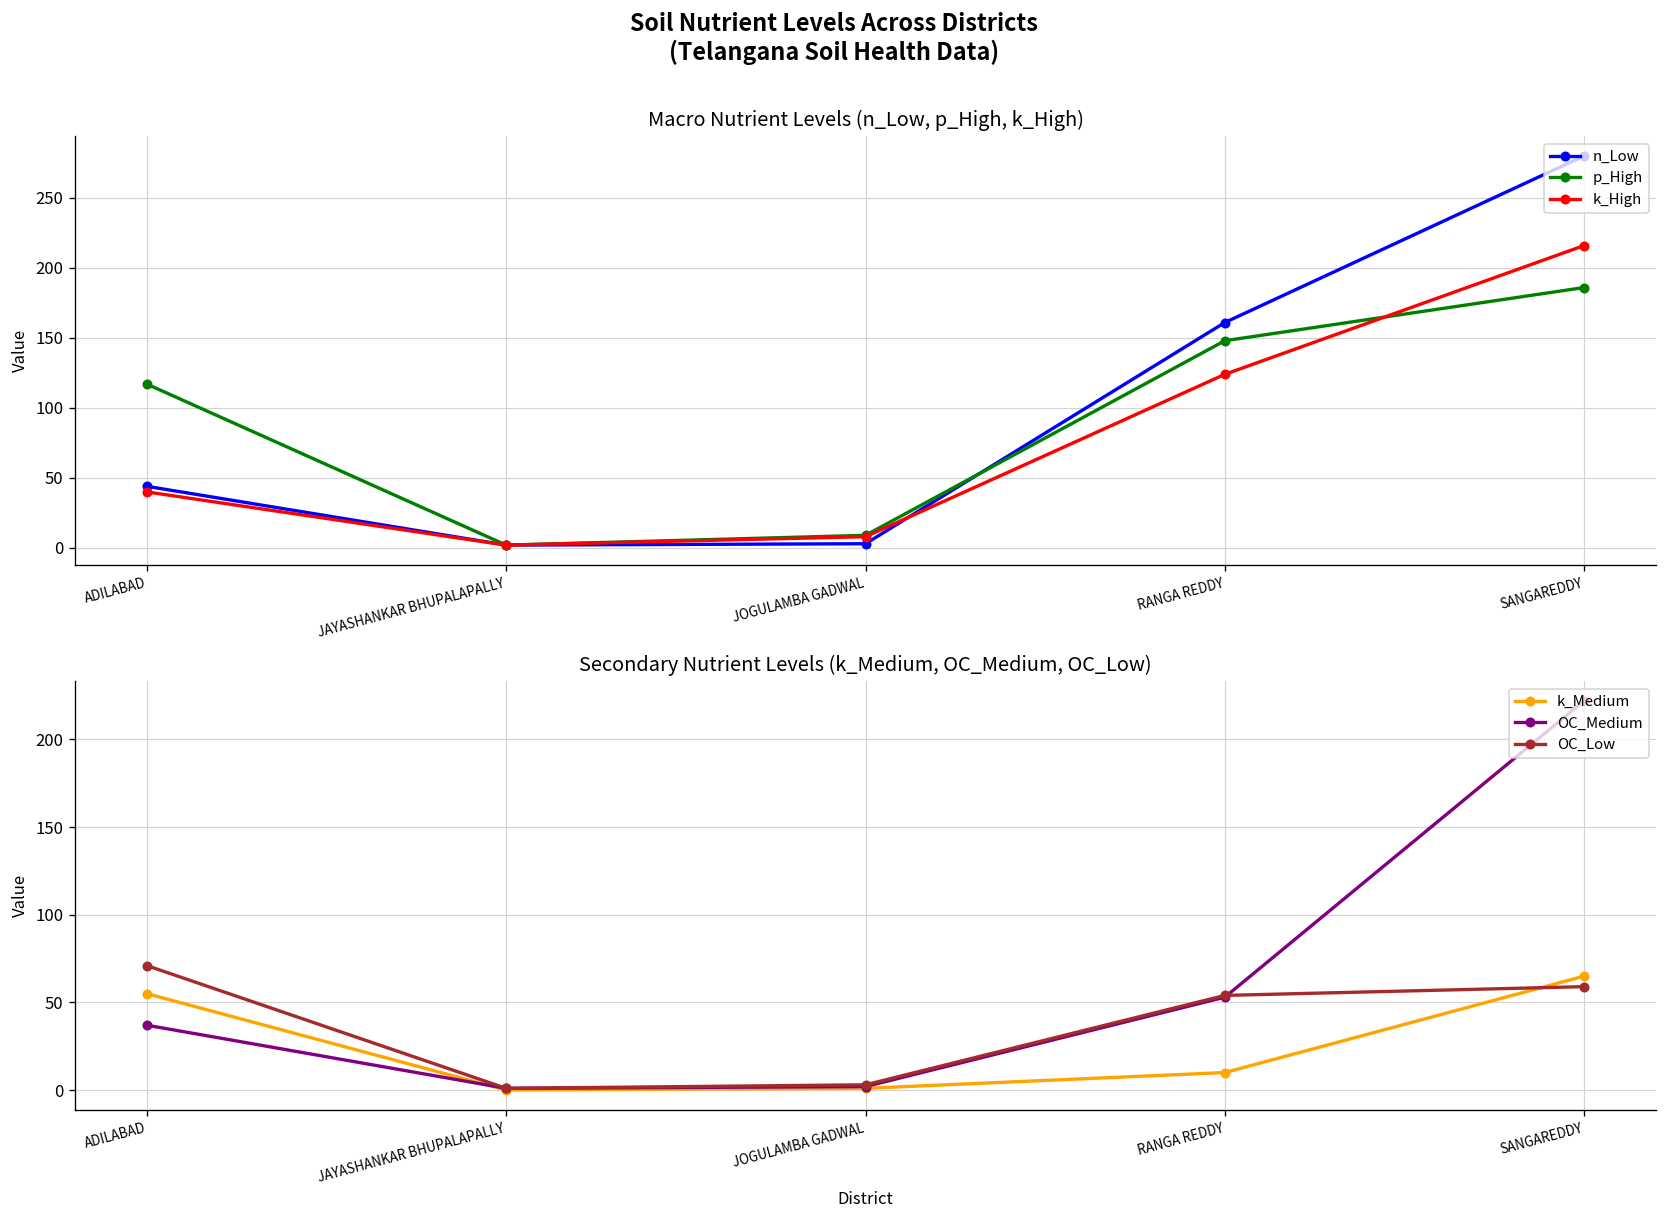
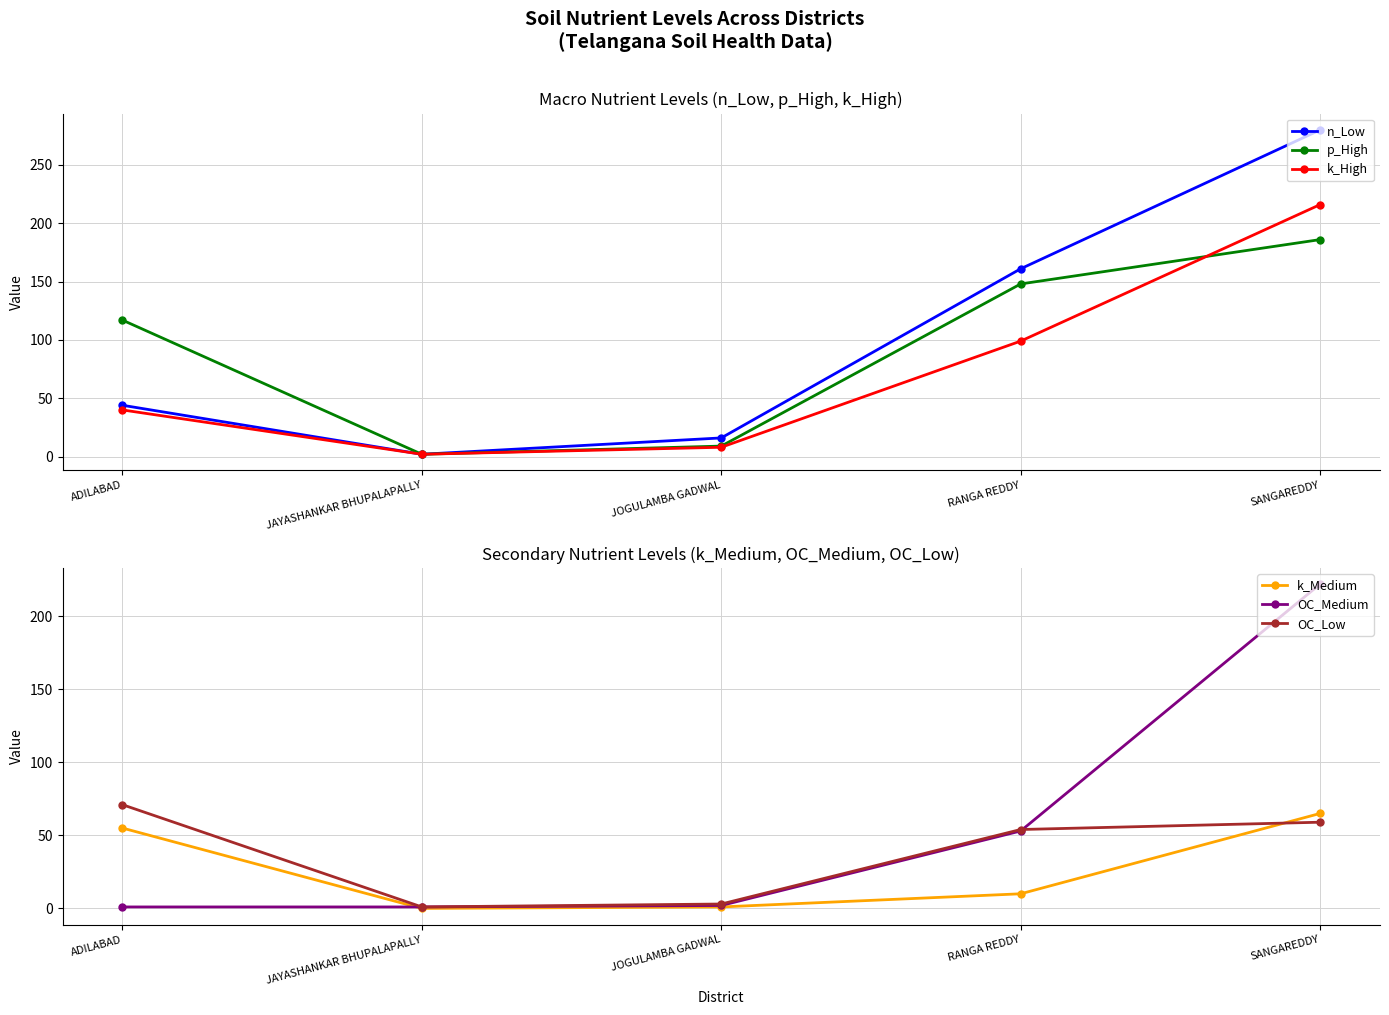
  {
    "Macro Nutrient Levels (n_Low, p_High, k_High)": {
      "n_Low": {
        "ADILABAD": 44,
-       "JOGULAMBA GADWAL": 3,
+       "JOGULAMBA GADWAL": 16,
        "RANGA REDDY": 161
      },
      "p_High": {
        "ADILABAD": 117,
        "RANGA REDDY": 148,
        "SANGAREDDY": 186
      },
      "k_High": {
        "ADILABAD": 40,
-       "RANGA REDDY": 124,
+       "RANGA REDDY": 99,
        "SANGAREDDY": 216
      }
    },
    "Secondary Nutrient Levels (k_Medium, OC_Medium, OC_Low)": {
      "k_Medium": {
        "ADILABAD": 55,
        "RANGA REDDY": 10,
        "SANGAREDDY": 65
      },
      "OC_Medium": {
-       "ADILABAD": 37
+       "ADILABAD": 1
      },
      "OC_Low": {
        "ADILABAD": 71,
        "SANGAREDDY": 59
      }
    }
  }
